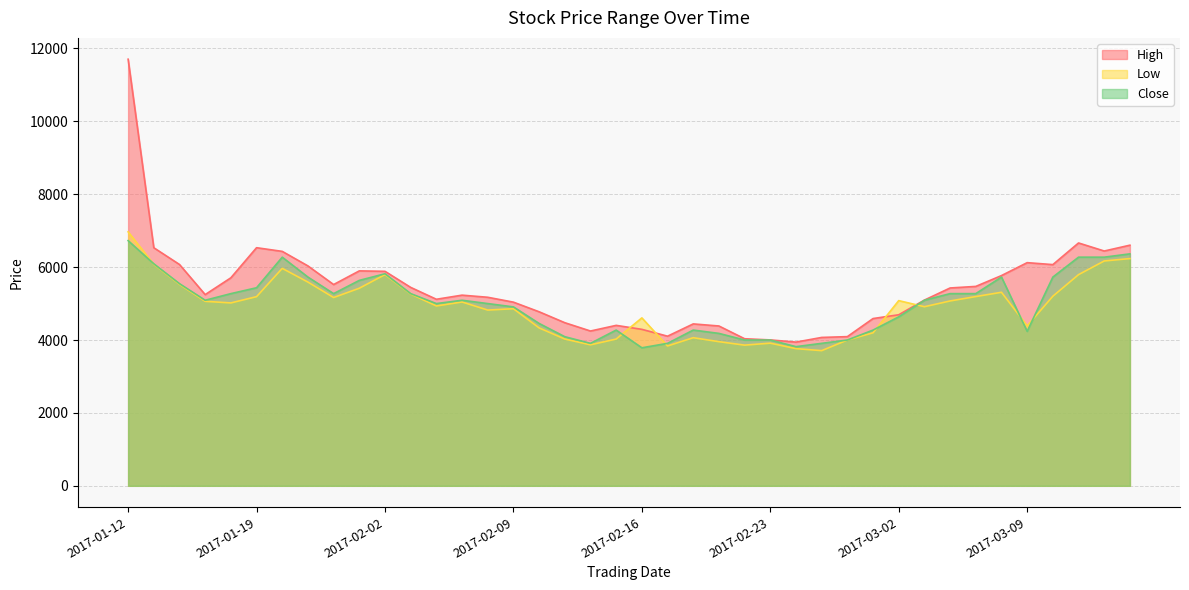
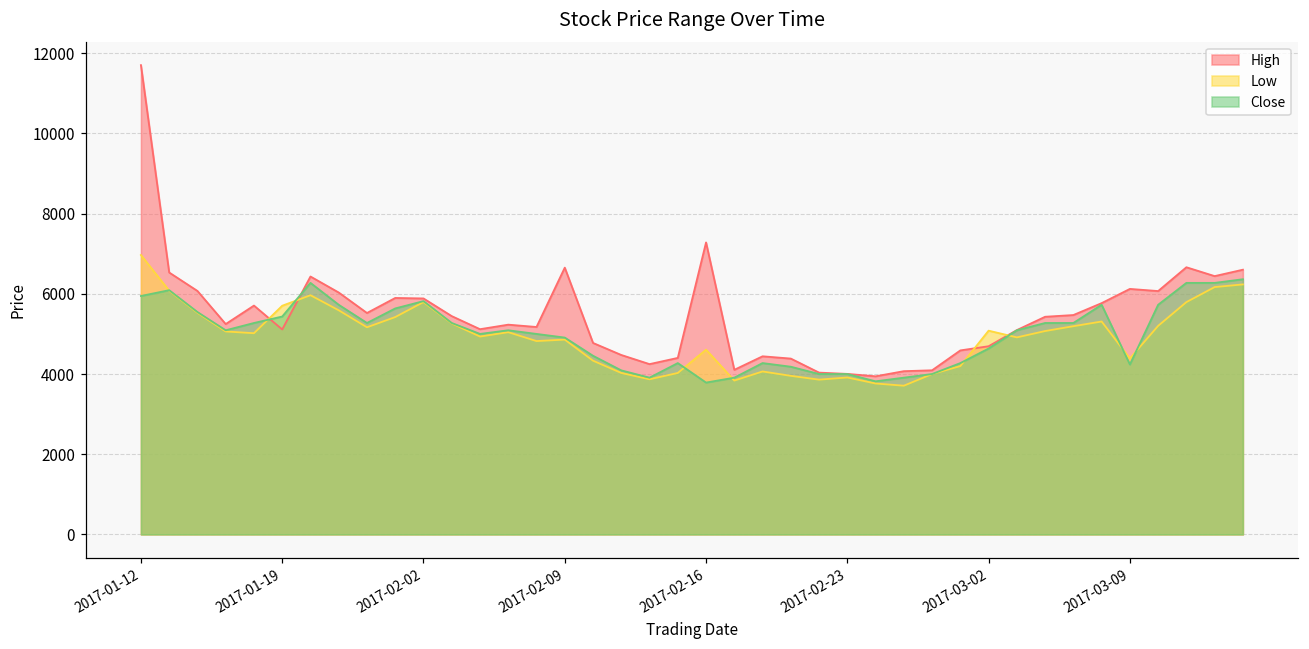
  {
    "High": {
      "2017-01-12": 11700,
-     "2017-01-19": 6500,
-     "2017-02-09": 5000,
-     "2017-02-16": 4300,
+     "2017-01-19": 5100,
+     "2017-02-09": 6700,
+     "2017-02-16": 7300,
      "2017-03-09": 6100
    },
    "Low": {
      "2017-01-12": 7000,
-     "2017-01-19": 5200,
+     "2017-01-19": 5700,
      "2017-02-16": 4600,
      "2017-02-23": 3900,
      "2017-03-02": 5100,
      "2017-03-09": 4400
    },
    "Close": {
-     "2017-01-12": 6700,
+     "2017-01-12": 5900,
      "2017-01-19": 5400,
      "2017-02-16": 3800,
      "2017-03-09": 4200
    }
  }
